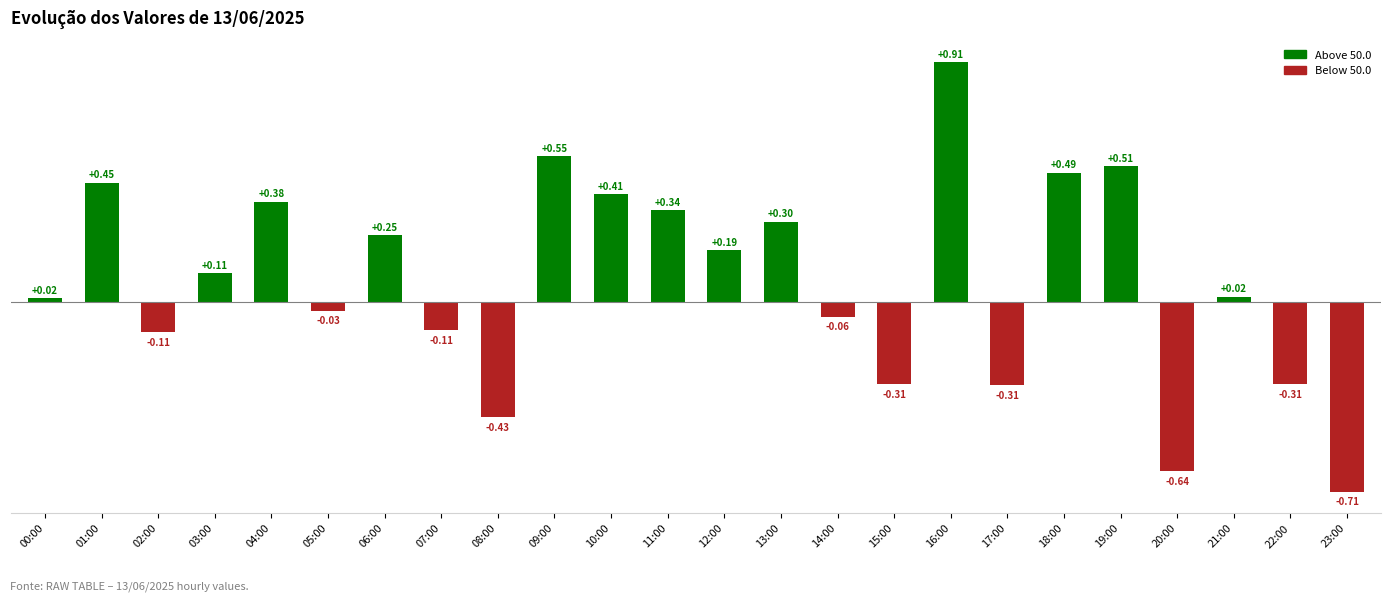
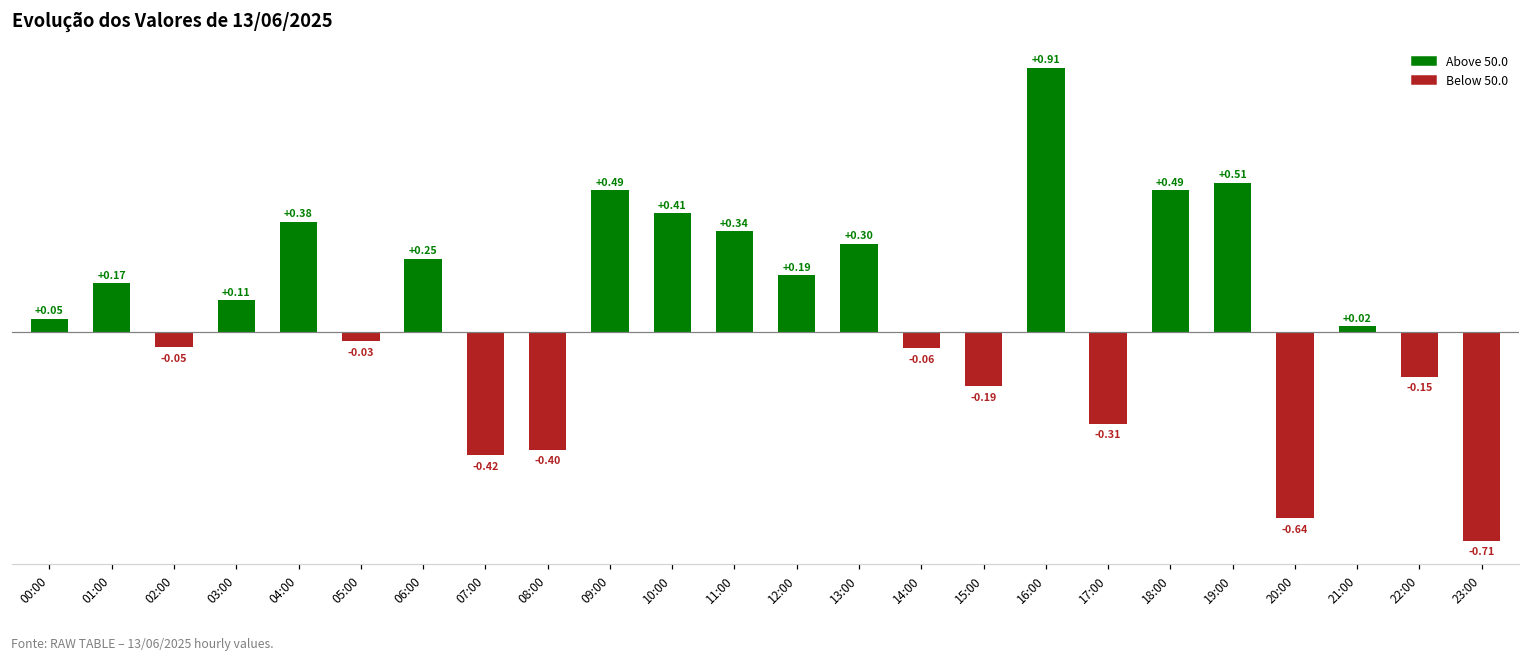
  {
-   "00:00": "+0.02",
-   "01:00": "+0.45",
-   "02:00": "-0.11",
+   "00:00": "+0.05",
+   "01:00": "+0.17",
+   "02:00": "-0.05",
    "03:00": "+0.11",
    "04:00": "+0.38",
    "05:00": "-0.03",
    "06:00": "+0.25",
-   "07:00": "-0.11",
-   "08:00": "-0.43",
-   "09:00": "+0.55",
+   "07:00": "-0.42",
+   "08:00": "-0.40",
+   "09:00": "+0.49",
    "10:00": "+0.41",
    "11:00": "+0.34",
    "12:00": "+0.19",
    "13:00": "+0.30",
    "14:00": "-0.06",
-   "15:00": "-0.31",
+   "15:00": "-0.19",
    "16:00": "+0.91",
    "17:00": "-0.31",
    "18:00": "+0.49",
    "19:00": "+0.51",
    "20:00": "-0.64",
    "21:00": "+0.02",
-   "22:00": "-0.31",
+   "22:00": "-0.15",
    "23:00": "-0.71"
  }
